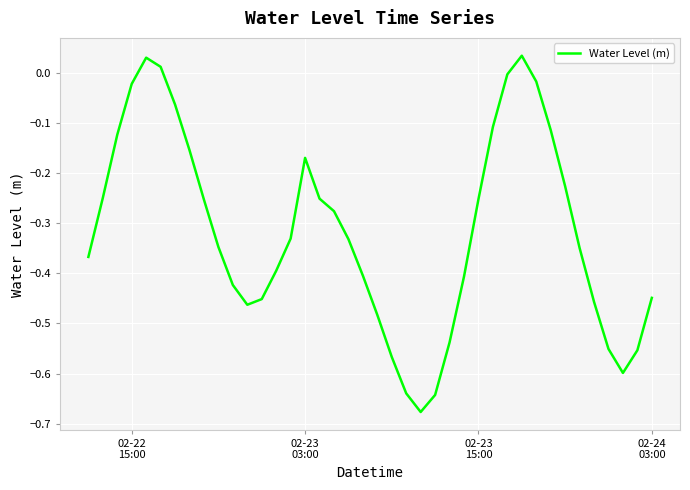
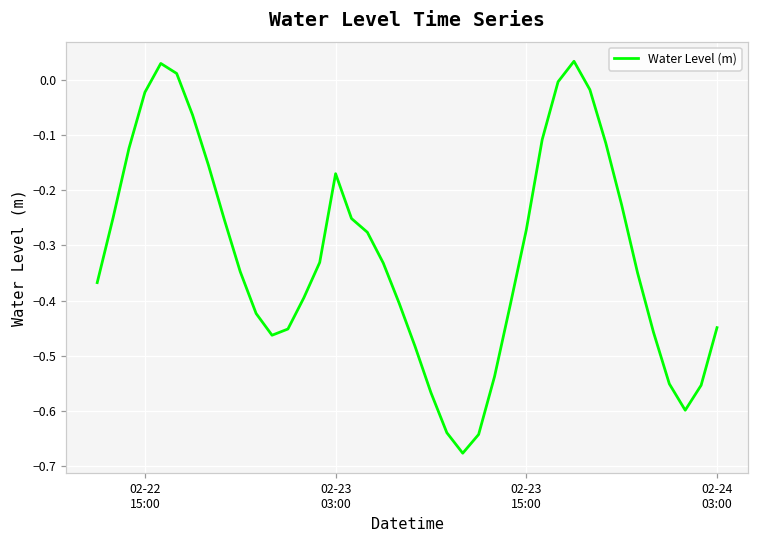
  {
    "02-22 15:00": -0.02,
    "02-23 03:00": -0.17,
-   "02-23 15:00": -0.25,
+   "02-23 15:00": -0.27,
    "02-24 03:00": -0.45
  }
